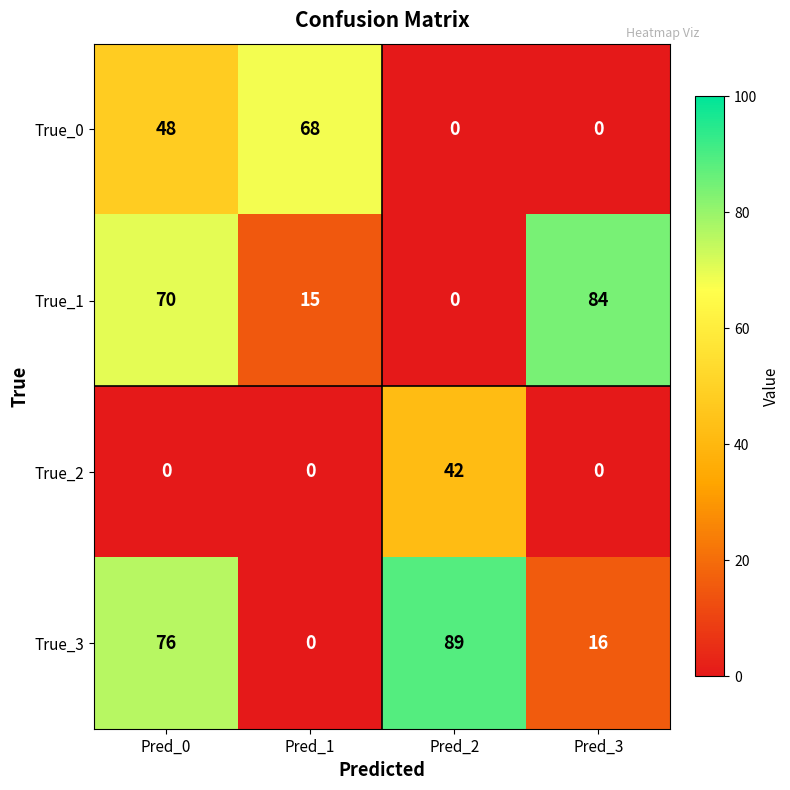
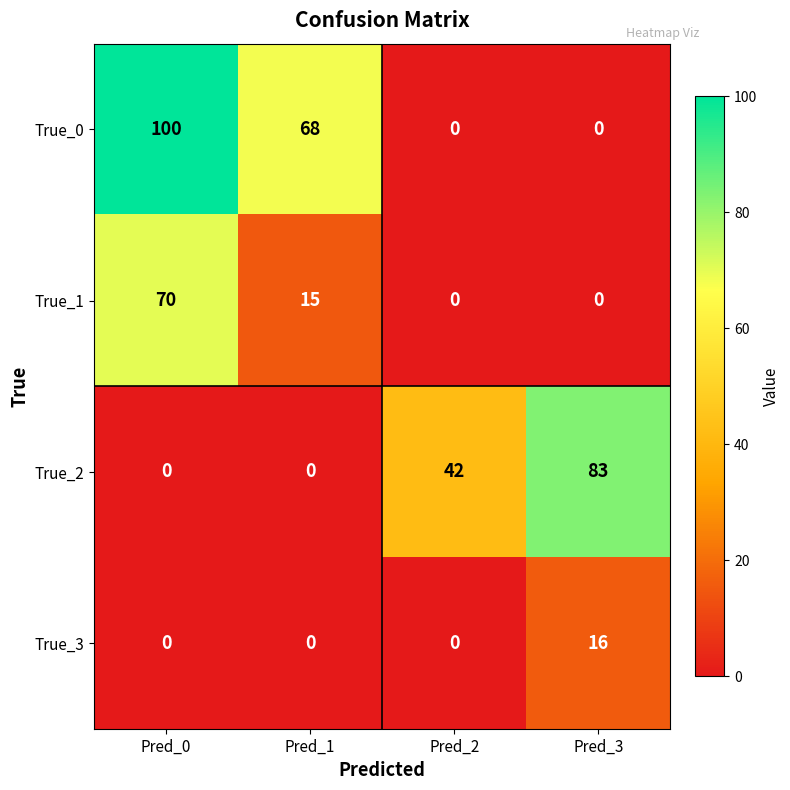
  {
    "True_0": {
-     "Pred_0": 48,
+     "Pred_0": 100,
      "Pred_1": 68,
      "Pred_2": 0,
      "Pred_3": 0
    },
    "True_1": {
      "Pred_0": 70,
      "Pred_1": 15,
      "Pred_2": 0,
-     "Pred_3": 84
+     "Pred_3": 0
    },
    "True_2": {
      "Pred_0": 0,
      "Pred_1": 0,
      "Pred_2": 42,
-     "Pred_3": 0
+     "Pred_3": 83
    },
    "True_3": {
-     "Pred_0": 76,
+     "Pred_0": 0,
      "Pred_1": 0,
-     "Pred_2": 89,
+     "Pred_2": 0,
      "Pred_3": 16
    }
  }
